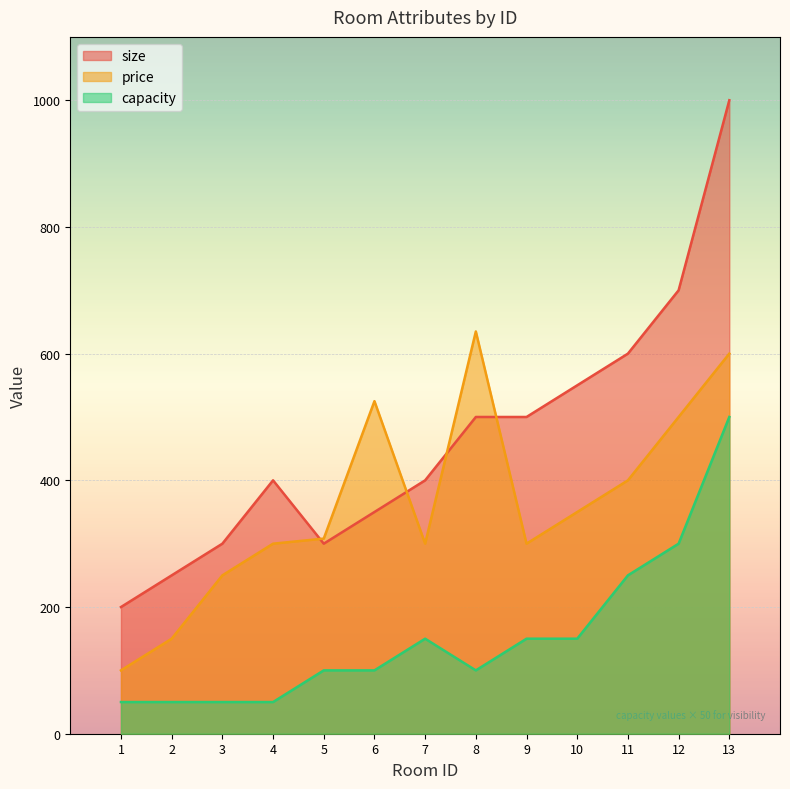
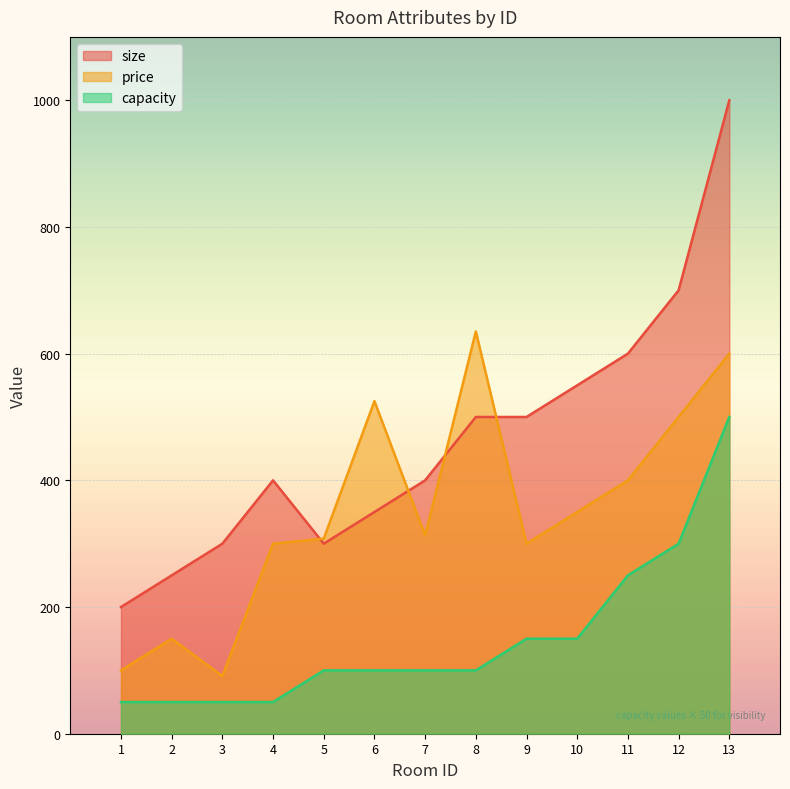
  {
    "size": {
      "1": 200,
      "2": 250,
      "3": 300,
      "4": 400,
      "5": 300,
      "6": 350,
      "7": 400,
      "8": 500,
      "9": 500,
      "10": 550,
      "11": 600,
      "12": 700,
      "13": 1000
    },
    "price": {
      "1": 100,
      "2": 150,
-     "3": 250,
+     "3": 90,
      "4": 300,
      "5": 310,
      "6": 530,
-     "7": 300,
+     "7": 310,
      "8": 640,
      "9": 300,
      "10": 350,
      "11": 400,
      "12": 500,
      "13": 600
    },
    "capacity": {
      "1": 50,
      "2": 50,
      "3": 50,
      "4": 50,
      "5": 100,
      "6": 100,
-     "7": 150,
+     "7": 100,
      "8": 100,
      "9": 150,
      "10": 150,
      "11": 250,
      "12": 300,
      "13": 500
    }
  }
